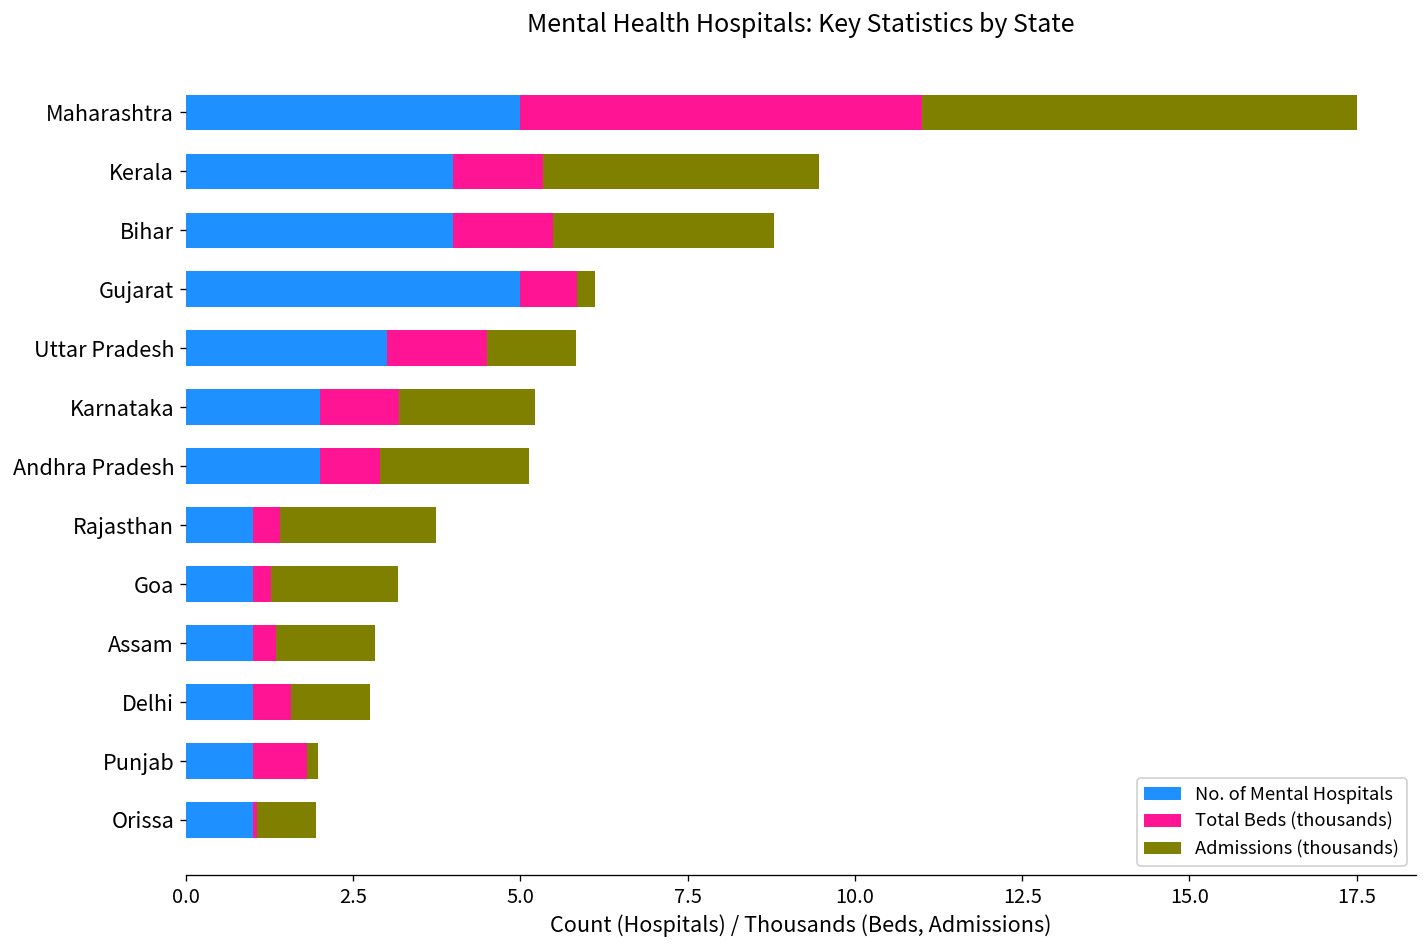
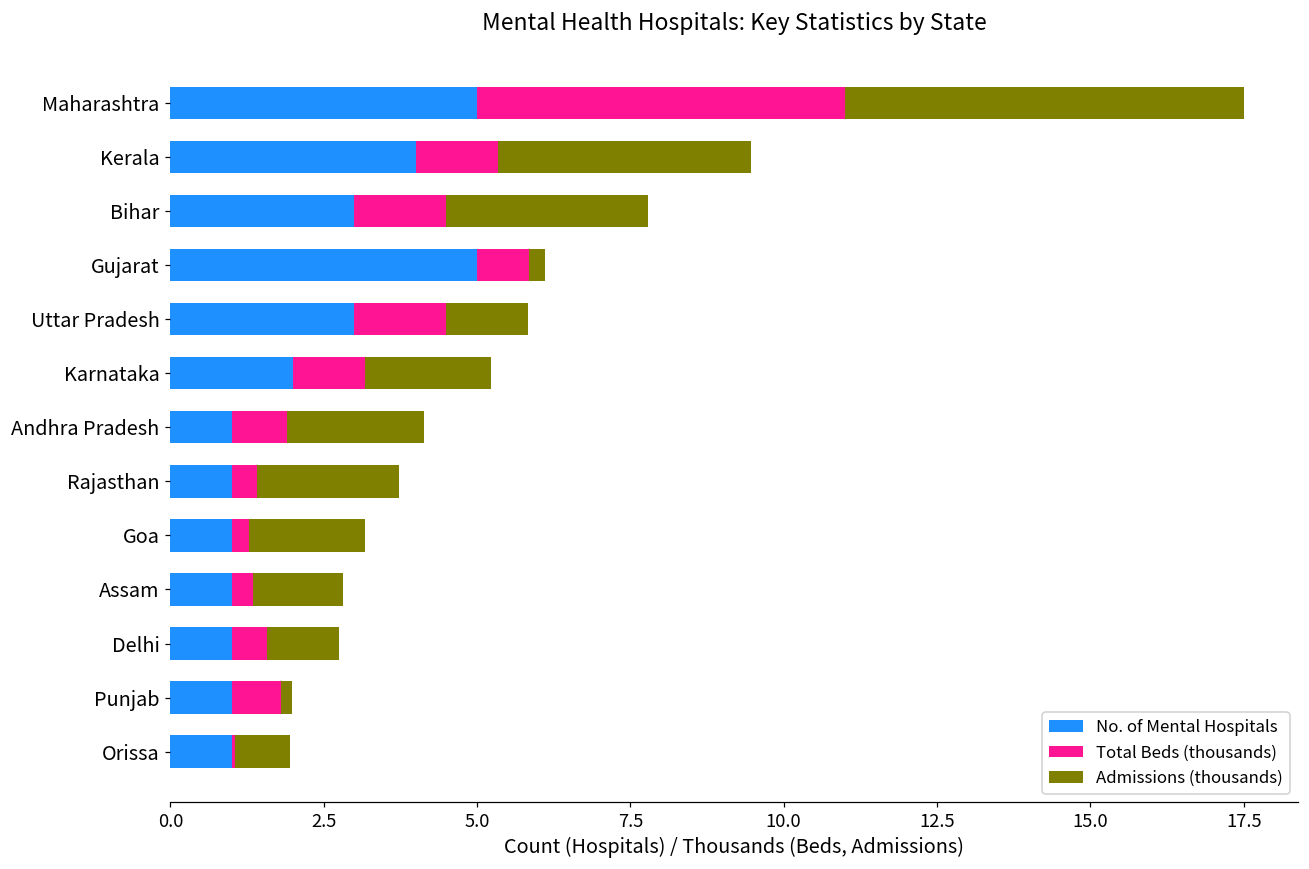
  {
    "No. of Mental Hospitals": {
      "Maharashtra": 5,
      "Kerala": 4,
-     "Bihar": 4,
+     "Bihar": 3,
      "Gujarat": 5,
      "Uttar Pradesh": 3,
      "Karnataka": 2,
-     "Andhra Pradesh": 2,
+     "Andhra Pradesh": 1,
      "Rajasthan": 1,
      "Goa": 1,
      "Assam": 1,
      "Delhi": 1,
      "Punjab": 1,
      "Orissa": 1
    },
    "Total Beds (thousands)": {
      "Maharashtra": 6,
      "Kerala": 1.3,
      "Bihar": 1.5,
      "Gujarat": 0.8,
      "Uttar Pradesh": 1.5,
      "Karnataka": 1.2,
      "Andhra Pradesh": 0.9,
      "Rajasthan": 0.4,
      "Goa": 0.3,
      "Assam": 0.4,
      "Delhi": 0.6,
      "Punjab": 0.8,
      "Orissa": 0.1
    },
    "Admissions (thousands)": {
      "Maharashtra": 6.5,
      "Kerala": 4.1,
      "Bihar": 3.3,
      "Gujarat": 0.3,
      "Uttar Pradesh": 1.3,
      "Karnataka": 2,
      "Andhra Pradesh": 2.2,
      "Rajasthan": 2.3,
      "Goa": 1.9,
      "Assam": 1.5,
      "Delhi": 1.2,
      "Punjab": 0.2,
      "Orissa": 0.9
    }
  }
